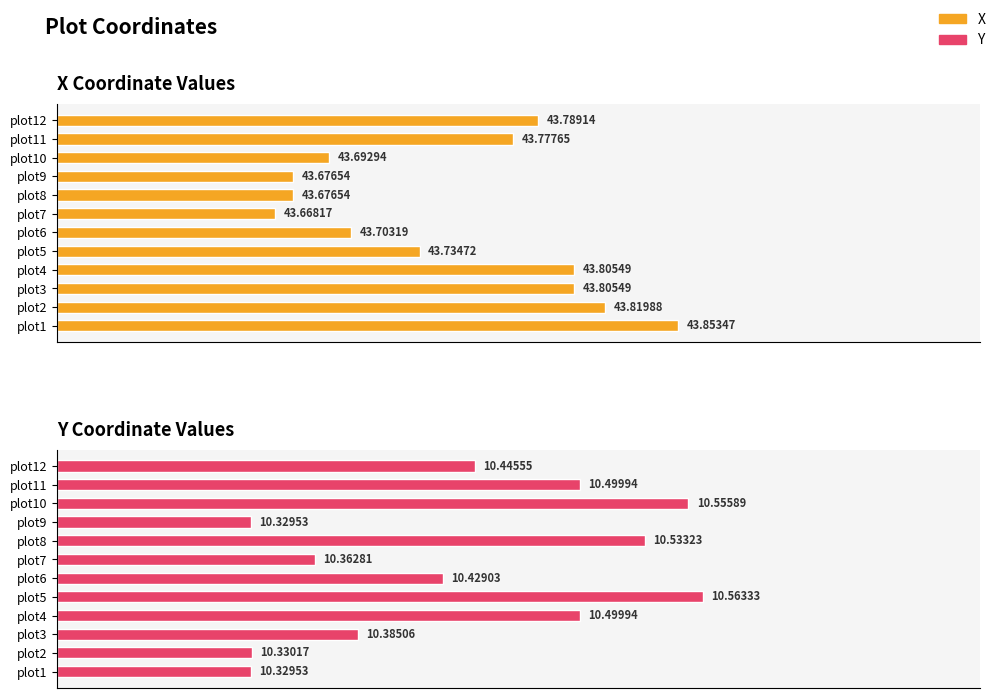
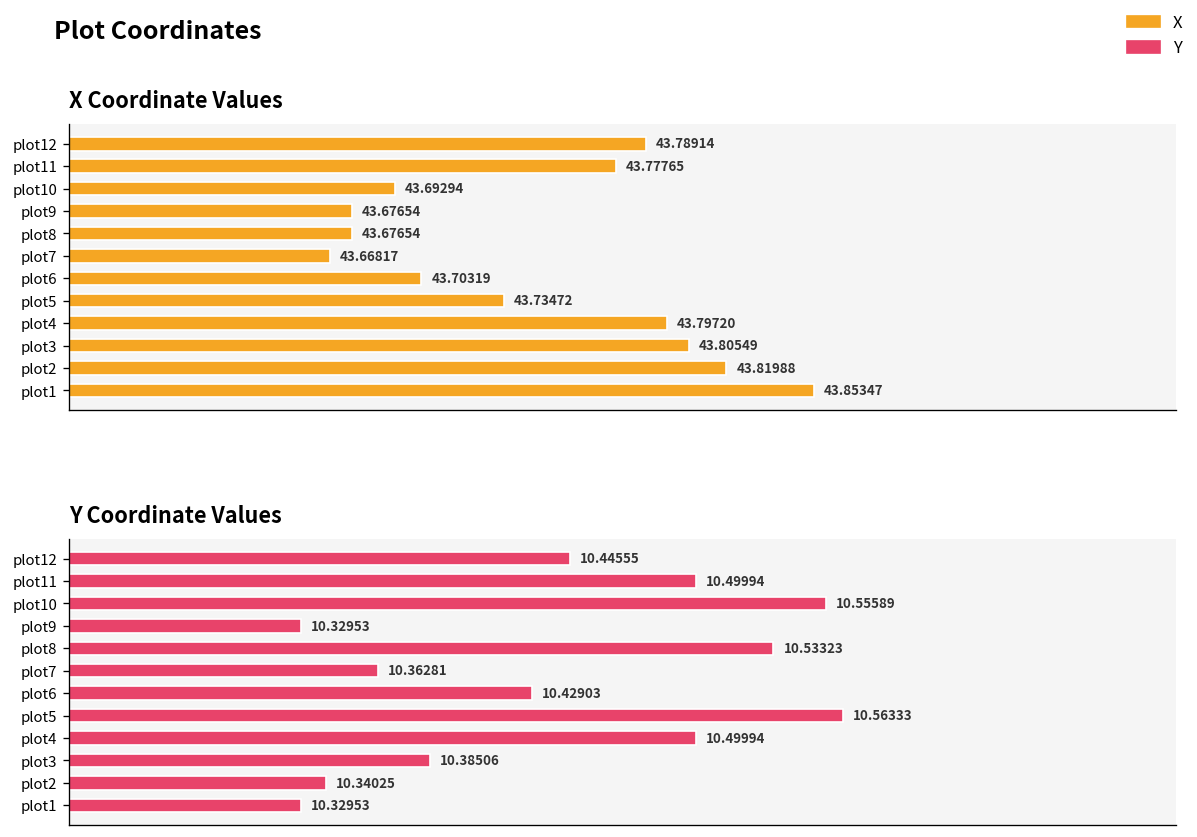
  {
    "X Coordinate Values": {
-     "plot4": 43.80549
+     "plot4": 43.79720
    },
    "Y Coordinate Values": {
-     "plot2": 10.33017
+     "plot2": 10.34025
    }
  }
